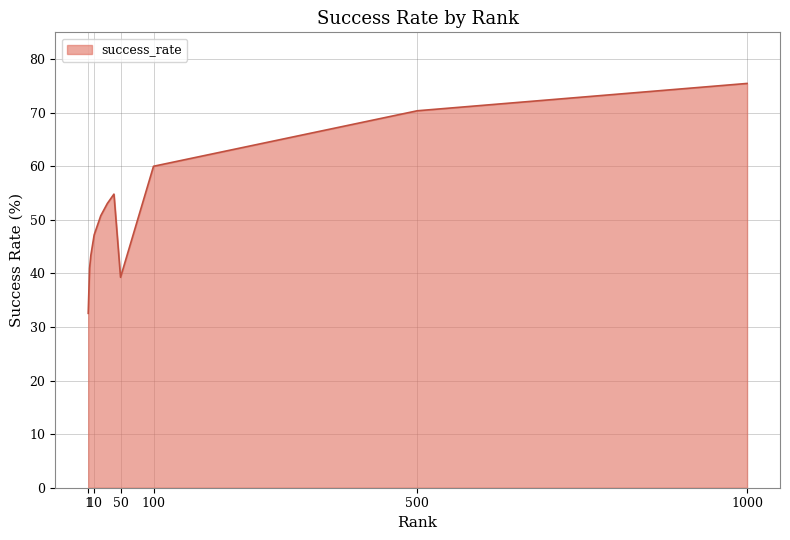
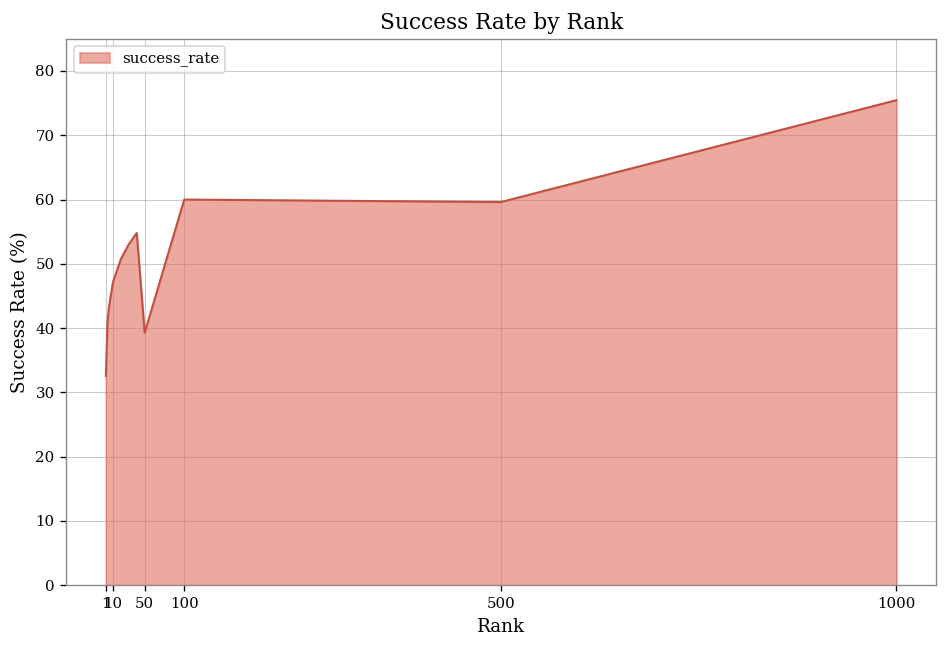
  {
    "50": 39,
    "100": 60,
-   "500": 70,
+   "500": 60,
    "1000": 75
  }
